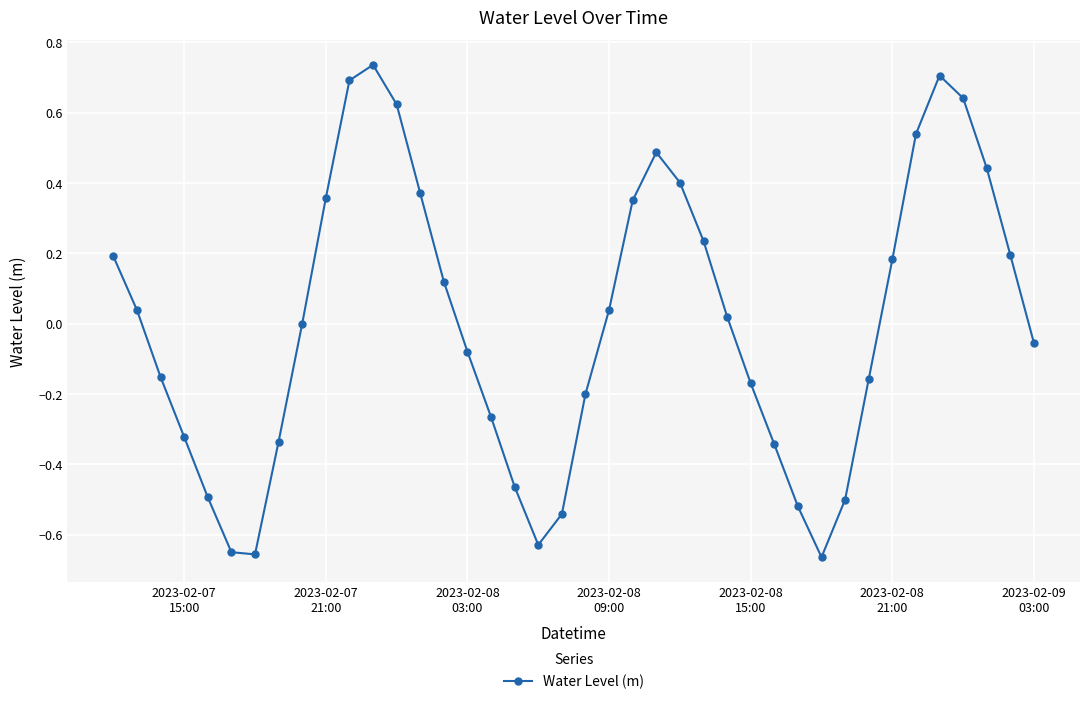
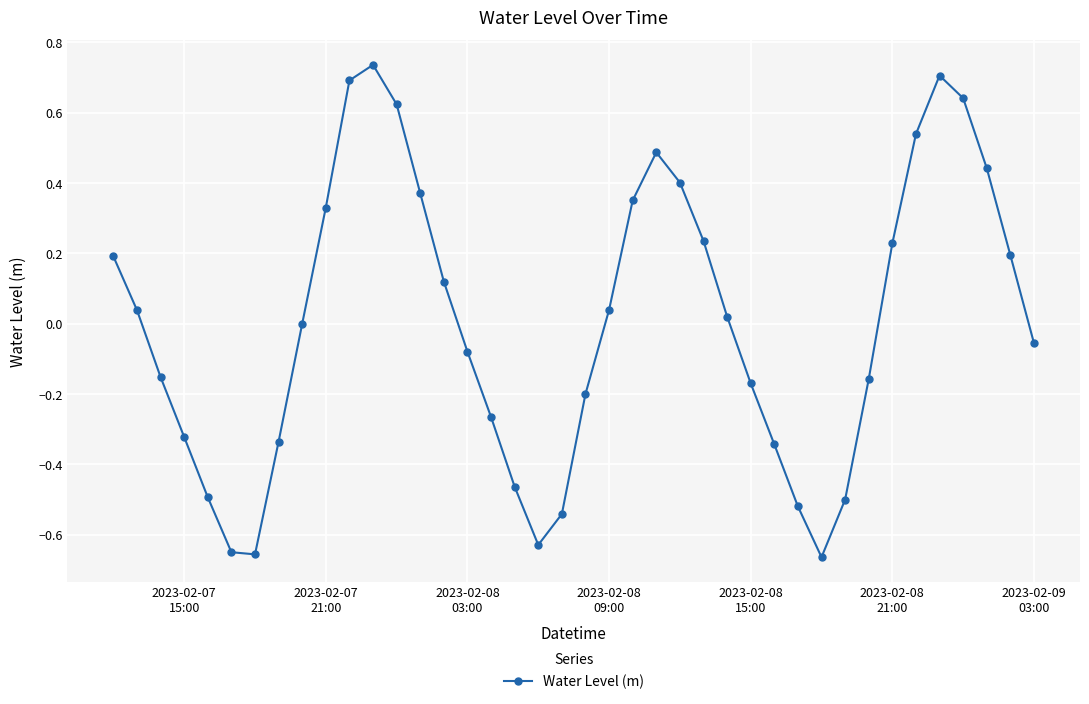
  {
    "2023-02-07 15:00": -0.32,
-   "2023-02-07 21:00": 0.36,
+   "2023-02-07 21:00": 0.33,
    "2023-02-08 03:00": -0.08,
    "2023-02-08 09:00": 0.04,
    "2023-02-08 15:00": -0.17,
-   "2023-02-08 21:00": 0.18,
+   "2023-02-08 21:00": 0.23,
    "2023-02-09 03:00": -0.06
  }
